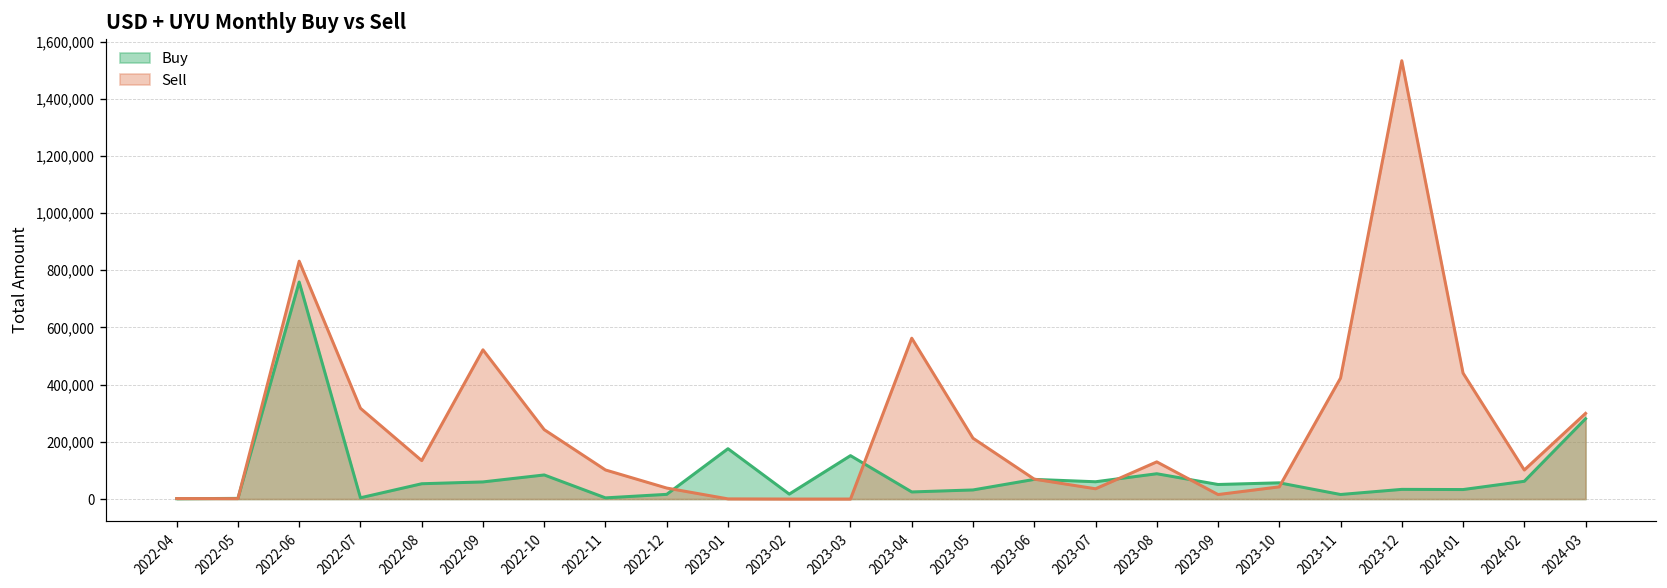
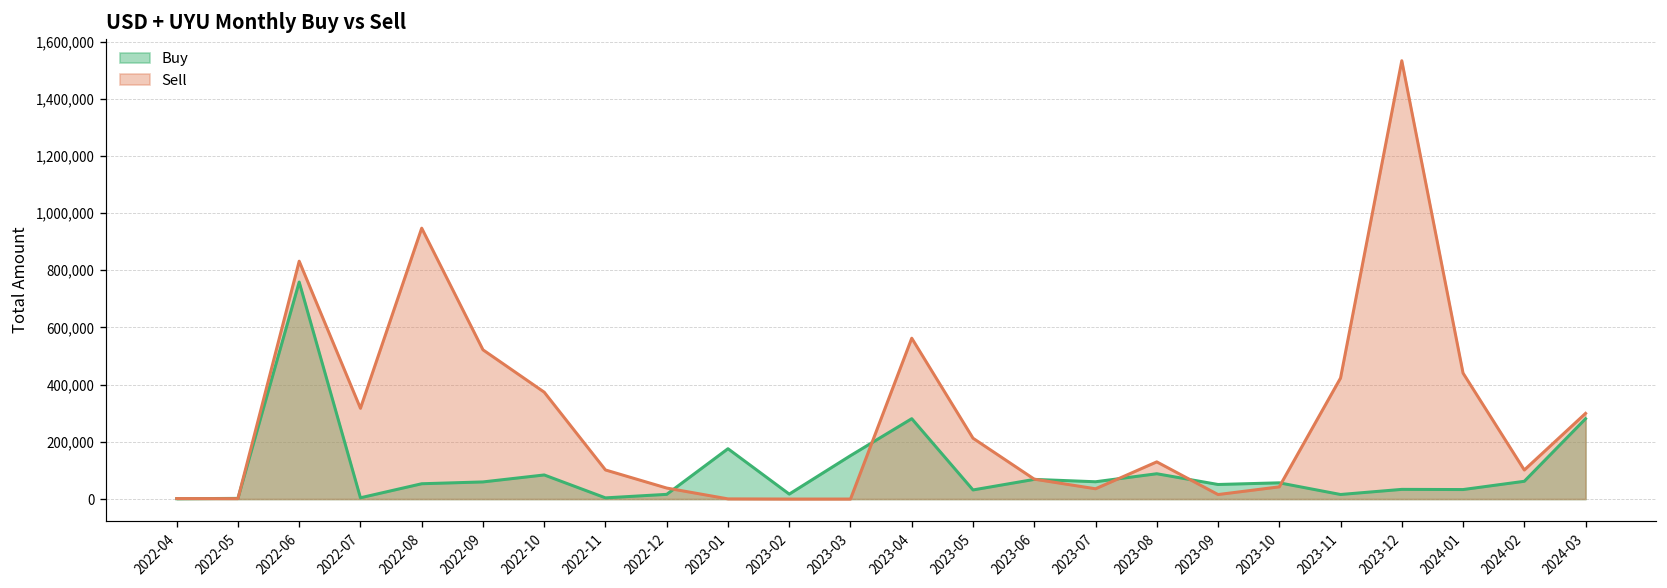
  {
    "Buy": {
      "2022-06": "760,000",
      "2022-07": "0",
      "2022-08": "50,000",
      "2022-09": "60,000",
      "2022-10": "80,000",
      "2022-11": "0",
      "2022-12": "20,000",
      "2023-01": "180,000",
      "2023-02": "20,000",
      "2023-03": "150,000",
-     "2023-04": "20,000",
+     "2023-04": "280,000",
      "2023-05": "30,000",
      "2023-07": "60,000",
      "2023-08": "90,000",
      "2023-09": "50,000",
      "2023-10": "60,000",
      "2023-11": "20,000",
      "2023-12": "30,000",
      "2024-01": "30,000",
      "2024-02": "60,000",
      "2024-03": "280,000"
    },
    "Sell": {
      "2022-06": "830,000",
      "2022-07": "320,000",
-     "2022-08": "130,000",
+     "2022-08": "950,000",
      "2022-09": "520,000",
-     "2022-10": "240,000",
+     "2022-10": "370,000",
      "2022-11": "100,000",
      "2022-12": "40,000",
      "2023-01": "0",
      "2023-02": "0",
      "2023-03": "0",
      "2023-04": "560,000",
      "2023-05": "210,000",
      "2023-07": "40,000",
      "2023-08": "130,000",
      "2023-09": "20,000",
      "2023-10": "40,000",
      "2023-11": "420,000",
      "2023-12": "1,530,000",
      "2024-01": "440,000",
      "2024-02": "100,000",
      "2024-03": "300,000"
    }
  }
